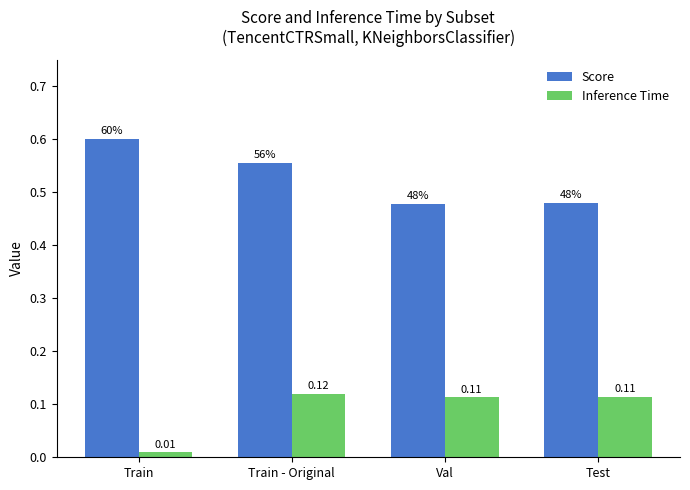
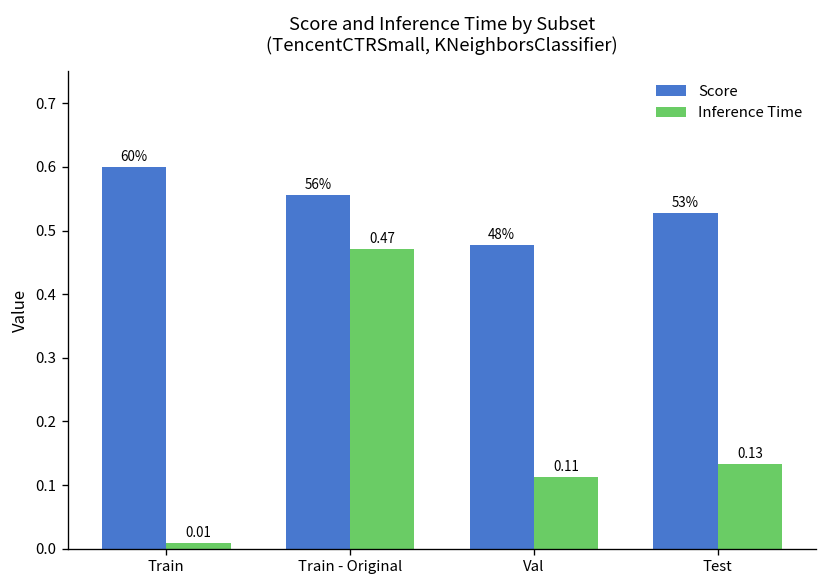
  {
    "Score": {
      "Train": "60%",
      "Train - Original": "56%",
      "Val": "48%",
-     "Test": "48%"
+     "Test": "53%"
    },
    "Inference Time": {
      "Train": "0.01",
-     "Train - Original": "0.12",
+     "Train - Original": "0.47",
      "Val": "0.11",
-     "Test": "0.11"
+     "Test": "0.13"
    }
  }
